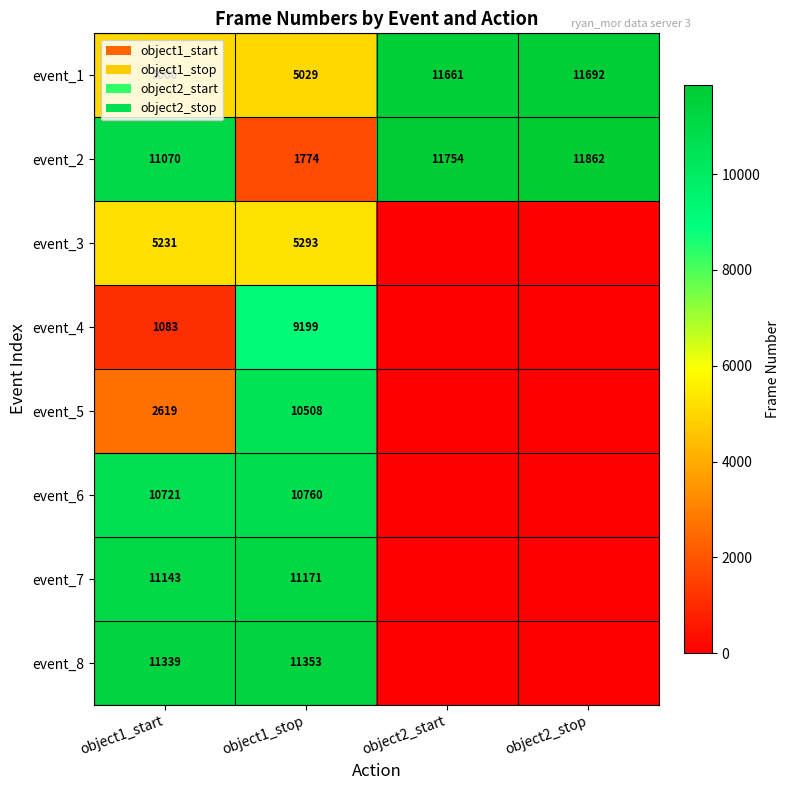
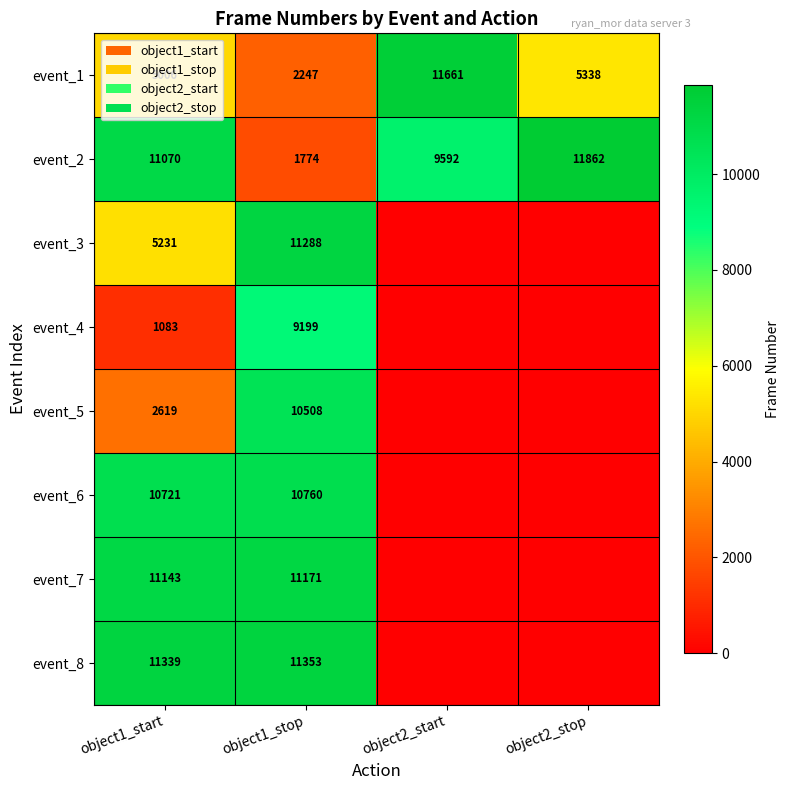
  {
    "event_1": {
-     "object1_stop": 5029,
+     "object1_stop": 2247,
      "object2_start": 11661,
-     "object2_stop": 11692
+     "object2_stop": 5338
    },
    "event_2": {
      "object1_start": 11070,
      "object1_stop": 1774,
-     "object2_start": 11754,
+     "object2_start": 9592,
      "object2_stop": 11862
    },
    "event_3": {
      "object1_start": 5231,
-     "object1_stop": 5293
+     "object1_stop": 11288
    },
    "event_4": {
      "object1_start": 1083,
      "object1_stop": 9199
    },
    "event_5": {
      "object1_start": 2619,
      "object1_stop": 10508
    },
    "event_6": {
      "object1_start": 10721,
      "object1_stop": 10760
    },
    "event_7": {
      "object1_start": 11143,
      "object1_stop": 11171
    },
    "event_8": {
      "object1_start": 11339,
      "object1_stop": 11353
    }
  }
